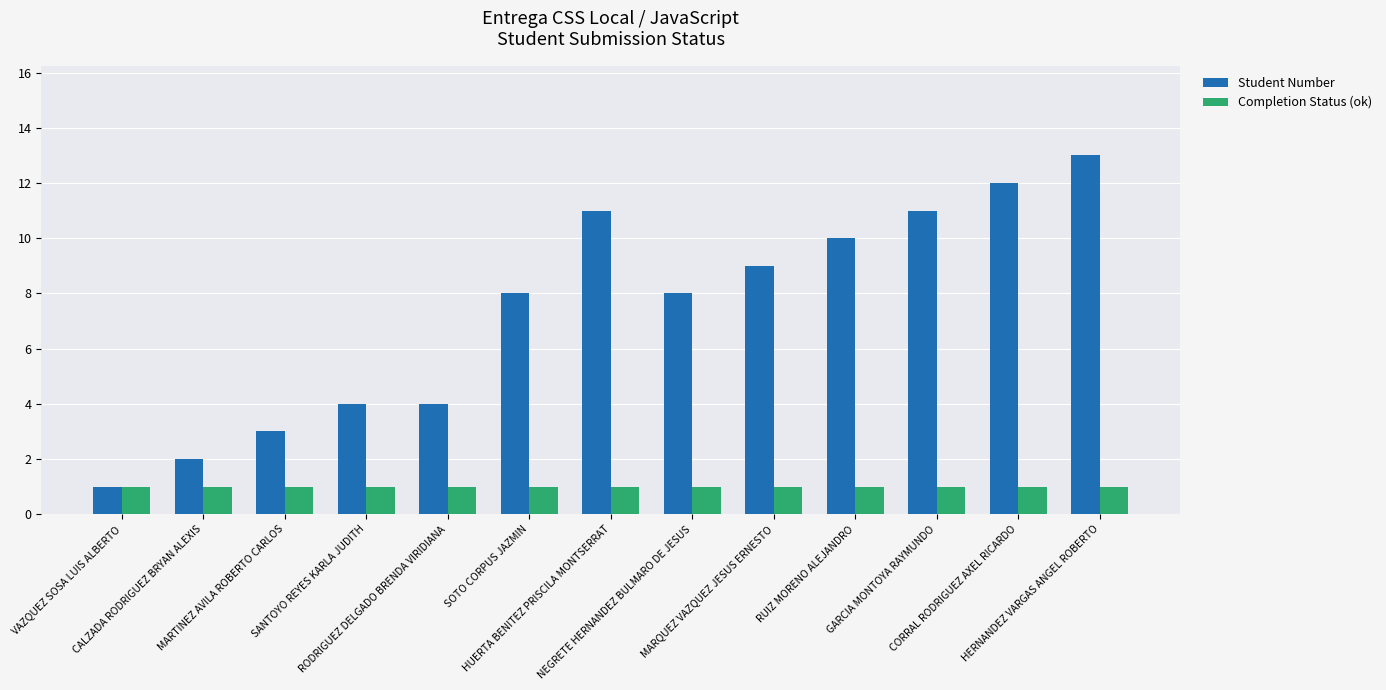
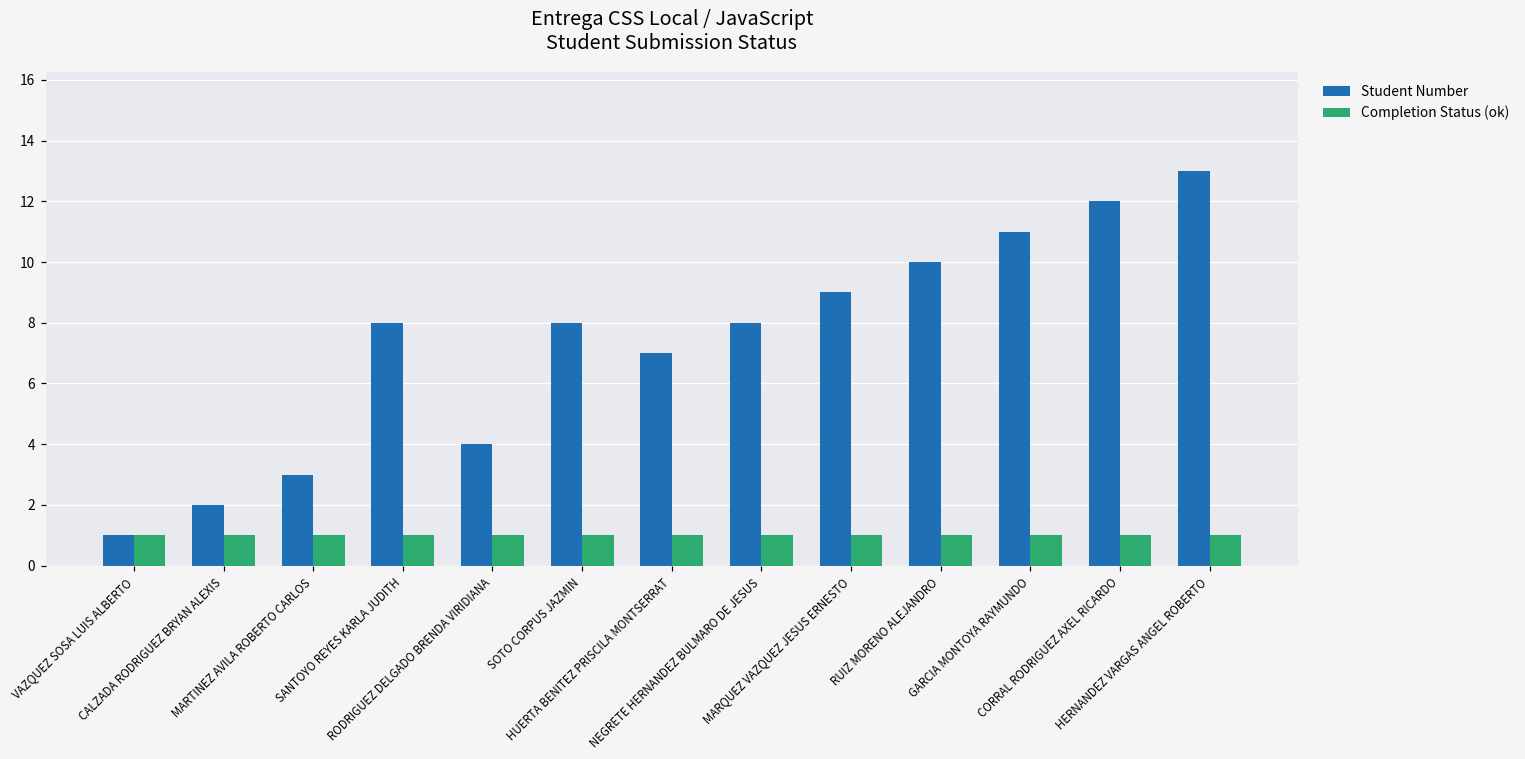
  {
    "Student Number": {
      "VAZQUEZ SOSA LUIS ALBERTO": 1,
      "CALZADA RODRIGUEZ BRYAN ALEXIS": 2,
      "MARTINEZ AVILA ROBERTO CARLOS": 3,
-     "SANTOYO REYES KARLA JUDITH": 4,
+     "SANTOYO REYES KARLA JUDITH": 8,
      "RODRIGUEZ DELGADO BRENDA VIRIDIANA": 4,
      "SOTO CORPUS JAZMIN": 8,
-     "HUERTA BENITEZ PRISCILA MONTSERRAT": 11,
+     "HUERTA BENITEZ PRISCILA MONTSERRAT": 7,
      "NEGRETE HERNANDEZ BULMARO DE JESUS": 8,
      "MARQUEZ VAZQUEZ JESUS ERNESTO": 9,
      "RUIZ MORENO ALEJANDRO": 10,
      "GARCIA MONTOYA RAYMUNDO": 11,
      "CORRAL RODRIGUEZ AXEL RICARDO": 12,
      "HERNANDEZ VARGAS ANGEL ROBERTO": 13
    },
    "Completion Status (ok)": {
      "VAZQUEZ SOSA LUIS ALBERTO": 1,
      "CALZADA RODRIGUEZ BRYAN ALEXIS": 1,
      "MARTINEZ AVILA ROBERTO CARLOS": 1,
      "SANTOYO REYES KARLA JUDITH": 1,
      "RODRIGUEZ DELGADO BRENDA VIRIDIANA": 1,
      "SOTO CORPUS JAZMIN": 1,
      "HUERTA BENITEZ PRISCILA MONTSERRAT": 1,
      "NEGRETE HERNANDEZ BULMARO DE JESUS": 1,
      "MARQUEZ VAZQUEZ JESUS ERNESTO": 1,
      "RUIZ MORENO ALEJANDRO": 1,
      "GARCIA MONTOYA RAYMUNDO": 1,
      "CORRAL RODRIGUEZ AXEL RICARDO": 1,
      "HERNANDEZ VARGAS ANGEL ROBERTO": 1
    }
  }
